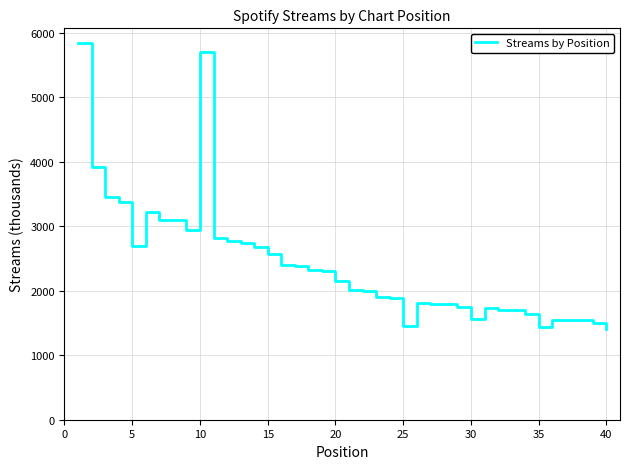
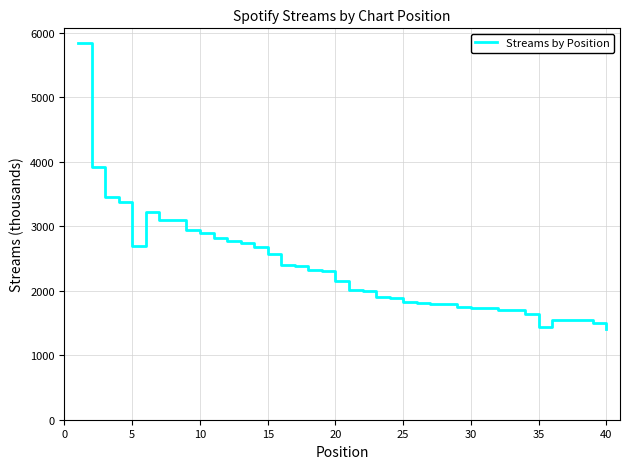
  {
    "5": 2700,
-   "10": 5700,
+   "10": 2900,
    "15": 2600,
    "20": 2100,
-   "25": 1500,
-   "30": 1600,
+   "25": 1800,
+   "30": 1700,
    "35": 1400,
    "40": 1400
  }
